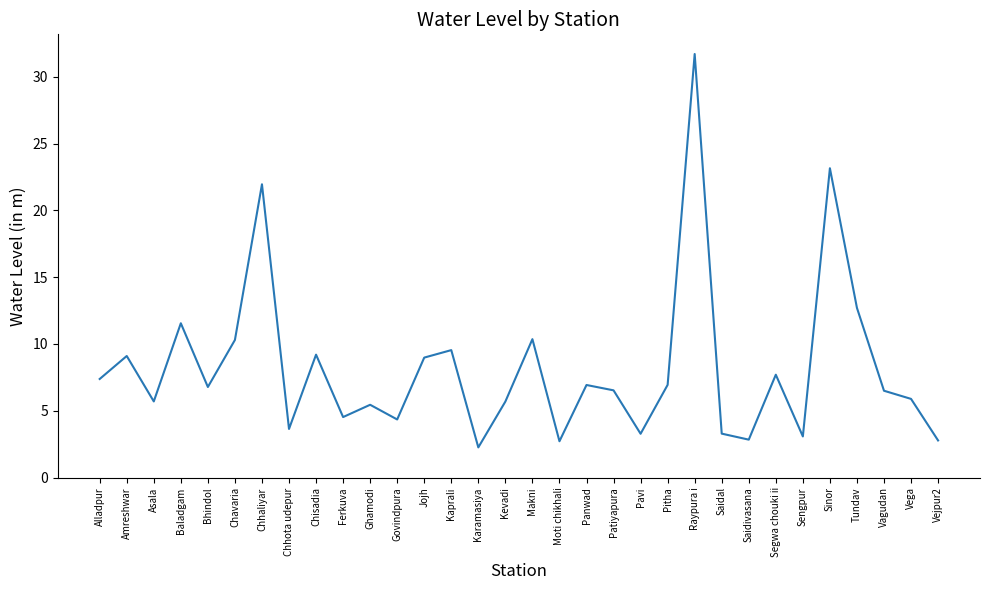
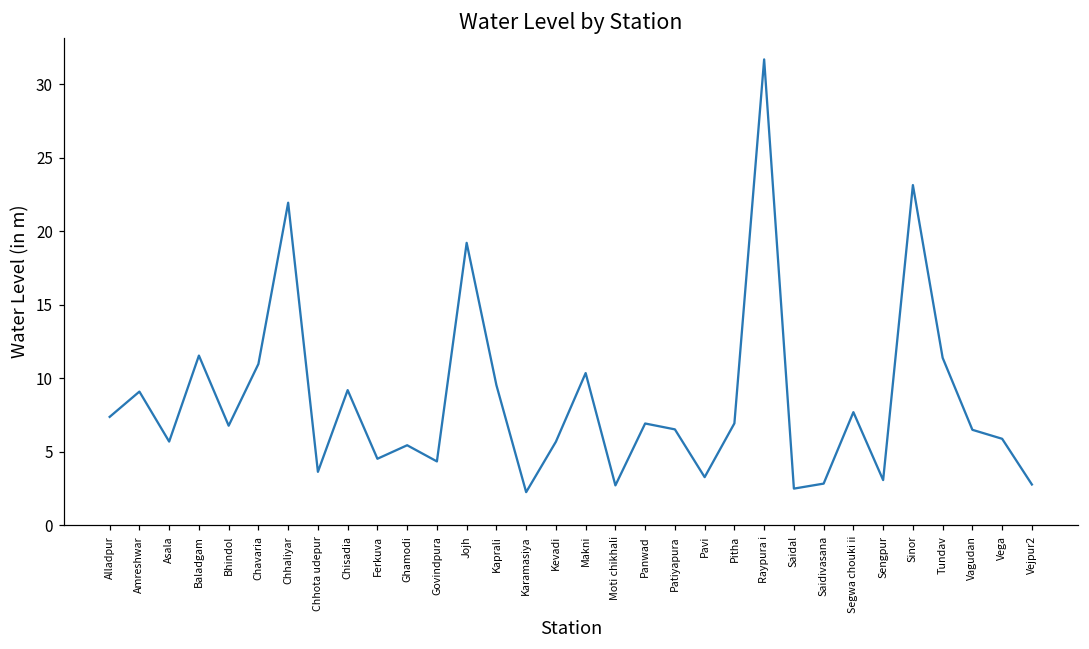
  {
    "Alladpur": 7.4,
    "Amreshwar": 9.1,
    "Asala": 5.7,
    "Baladgam": 11.6,
    "Bhindol": 6.8,
-   "Chavaria": 10.3,
+   "Chavaria": 11.0,
    "Chhaliyar": 22.0,
    "Chhota udepur": 3.6,
    "Chisadia": 9.2,
    "Ferkuva": 4.5,
    "Ghamodi": 5.5,
    "Govindpura": 4.4,
-   "Jojh": 9.0,
+   "Jojh": 19.2,
    "Kaprali": 9.5,
    "Karamasiya": 2.3,
    "Kevadi": 5.7,
    "Makni": 10.4,
    "Moti chikhali": 2.7,
    "Panwad": 6.9,
    "Patiyapura": 6.5,
    "Pavi": 3.3,
    "Pitha": 6.9,
    "Raypura i": 31.7,
-   "Saidal": 3.3,
+   "Saidal": 2.5,
    "Saidivasana": 2.8,
    "Segwa chouki ii": 7.7,
    "Sengpur": 3.1,
    "Sinor": 23.2,
-   "Tundav": 12.7,
+   "Tundav": 11.4,
    "Vagudan": 6.5,
    "Vega": 5.9,
    "Vejpur2": 2.8
  }
